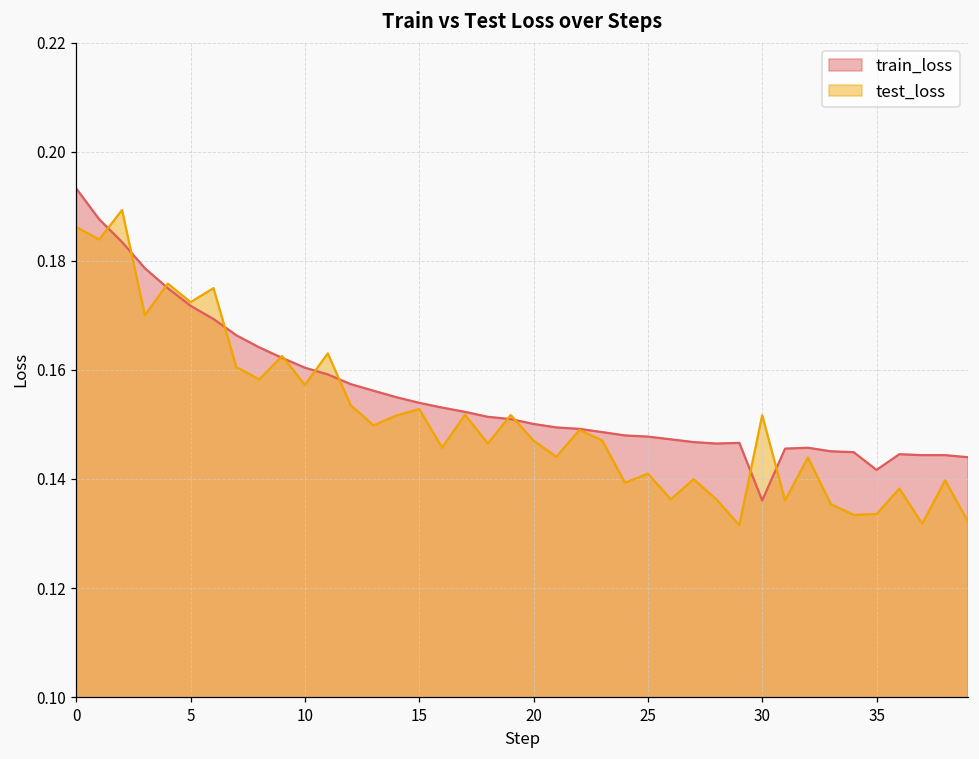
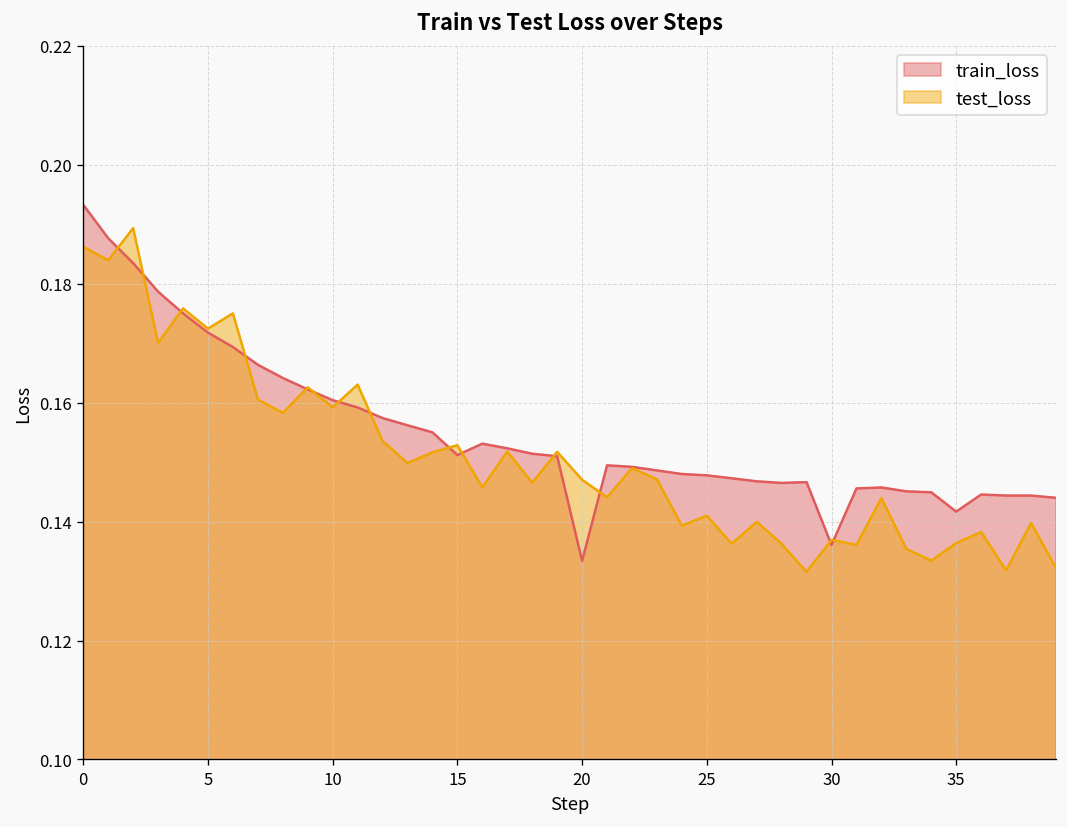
  {
    "train_loss": {
      "0": 0.193,
      "5": 0.172,
      "10": 0.160,
-     "15": 0.154,
-     "20": 0.150,
+     "15": 0.151,
+     "20": 0.133,
      "25": 0.148,
      "30": 0.136,
      "35": 0.142
    },
    "test_loss": {
      "0": 0.186,
      "5": 0.172,
-     "10": 0.157,
+     "10": 0.159,
      "15": 0.153,
      "20": 0.147,
      "25": 0.141,
-     "30": 0.152,
-     "35": 0.134
+     "30": 0.137,
+     "35": 0.136
    }
  }
